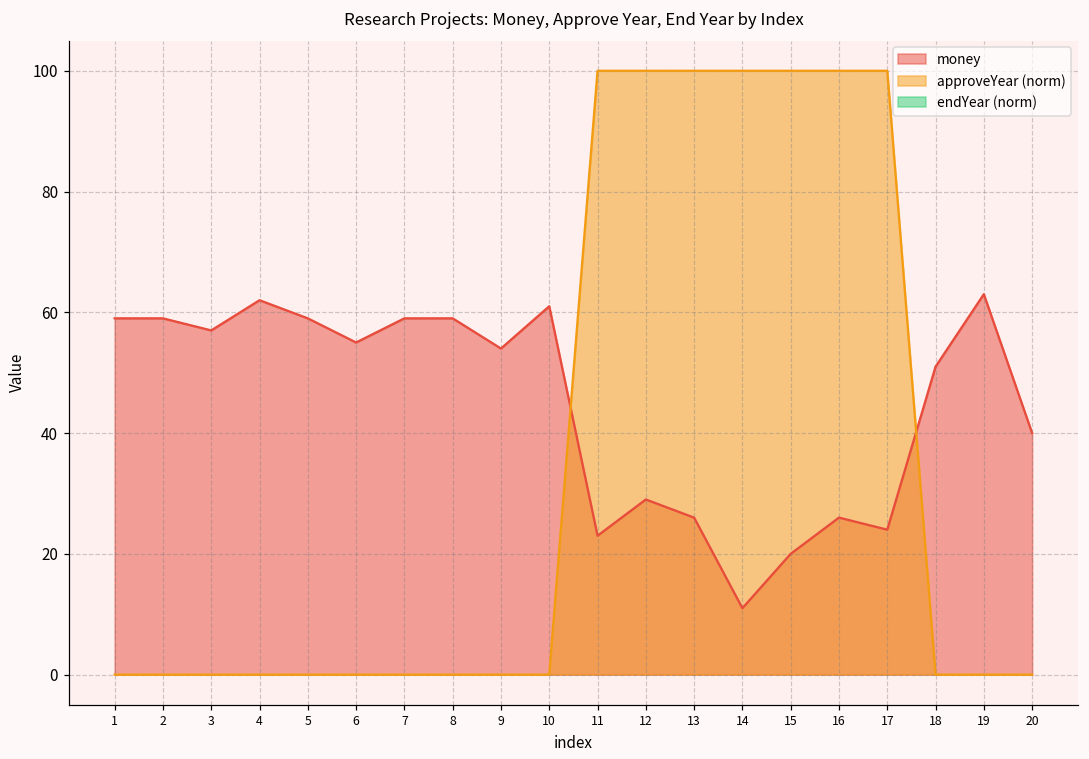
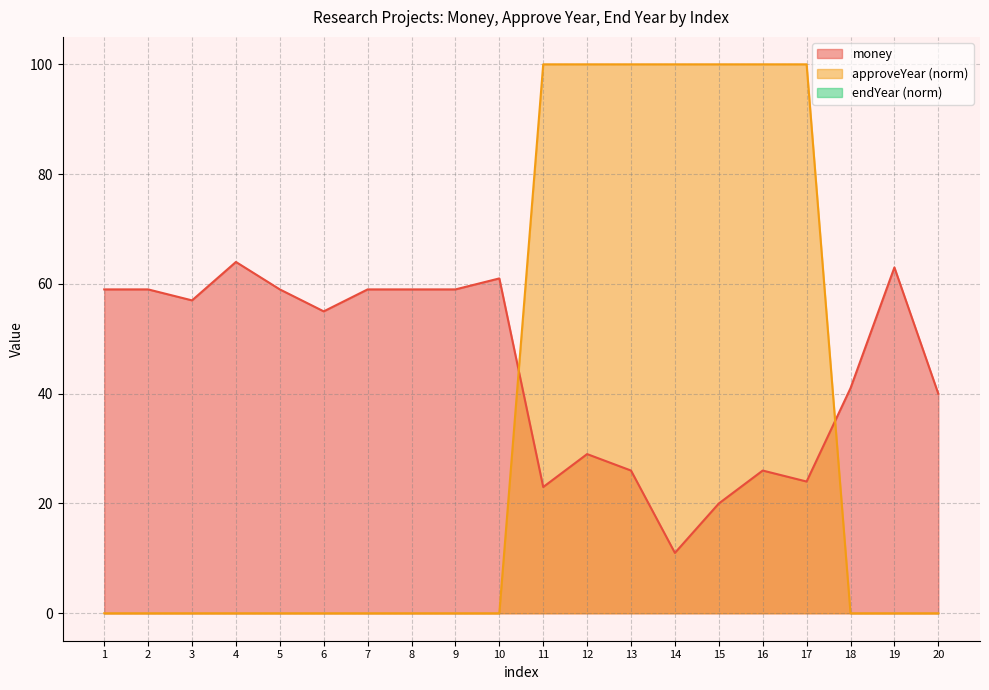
  {
    "money": {
      "1": 59,
      "2": 59,
      "3": 57,
-     "4": 62,
+     "4": 64,
      "5": 59,
      "6": 55,
      "7": 59,
      "8": 59,
-     "9": 54,
+     "9": 59,
      "10": 61,
      "11": 23,
      "12": 29,
      "13": 26,
      "14": 11,
      "15": 20,
      "16": 26,
      "17": 24,
-     "18": 51,
+     "18": 41,
      "19": 63,
      "20": 40
    },
    "approveYear (norm)": {
      "1": 0,
      "2": 0,
      "3": 0,
      "4": 0,
      "5": 0,
      "6": 0,
      "7": 0,
      "8": 0,
      "9": 0,
      "10": 0,
      "11": 100,
      "12": 100,
      "13": 100,
      "14": 100,
      "15": 100,
      "16": 100,
      "17": 100,
      "18": 0,
      "19": 0,
      "20": 0
    }
  }
